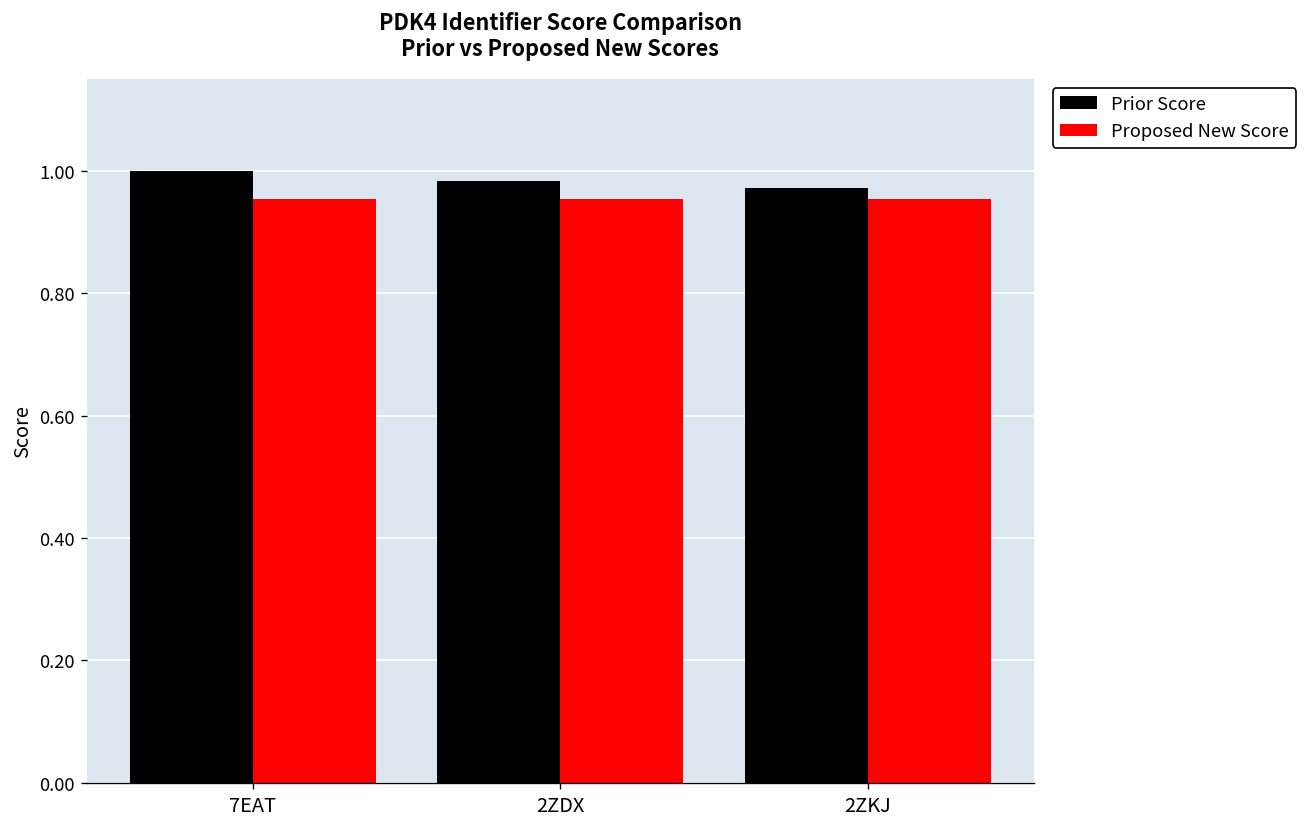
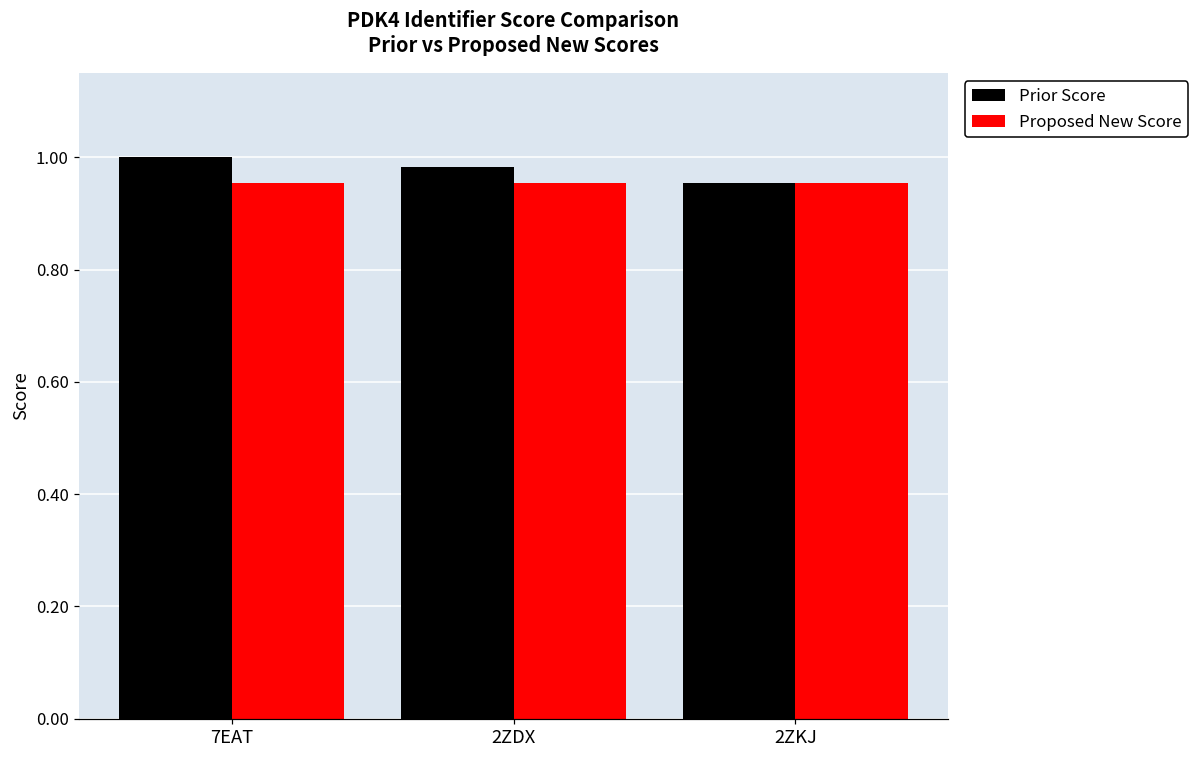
  {
    "Prior Score": {
      "7EAT": 1.00,
      "2ZDX": 0.98,
-     "2ZKJ": 0.97
+     "2ZKJ": 0.95
    },
    "Proposed New Score": {
      "7EAT": 0.95,
      "2ZDX": 0.95,
      "2ZKJ": 0.95
    }
  }
